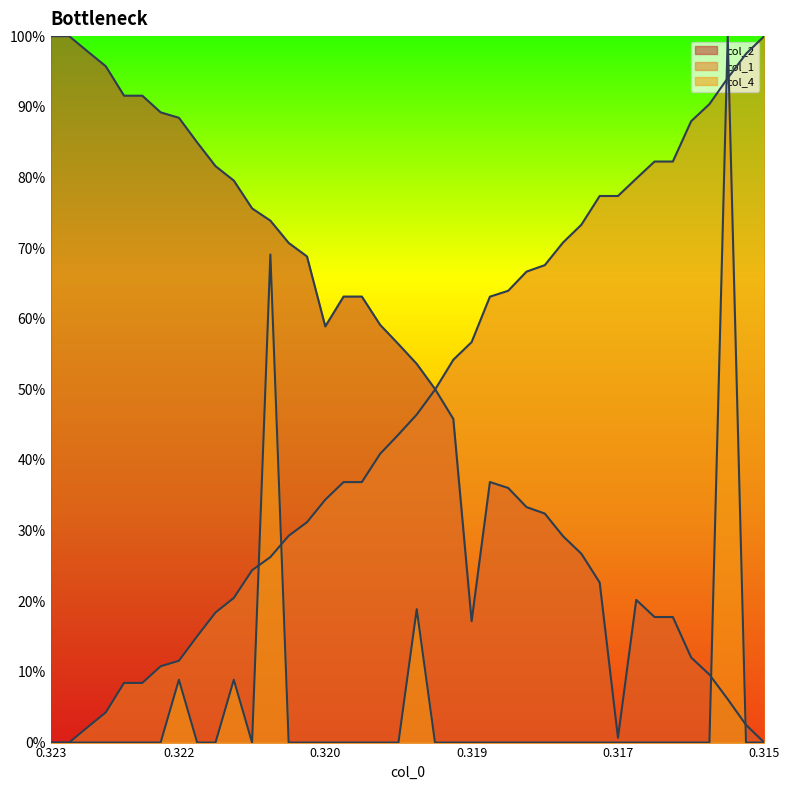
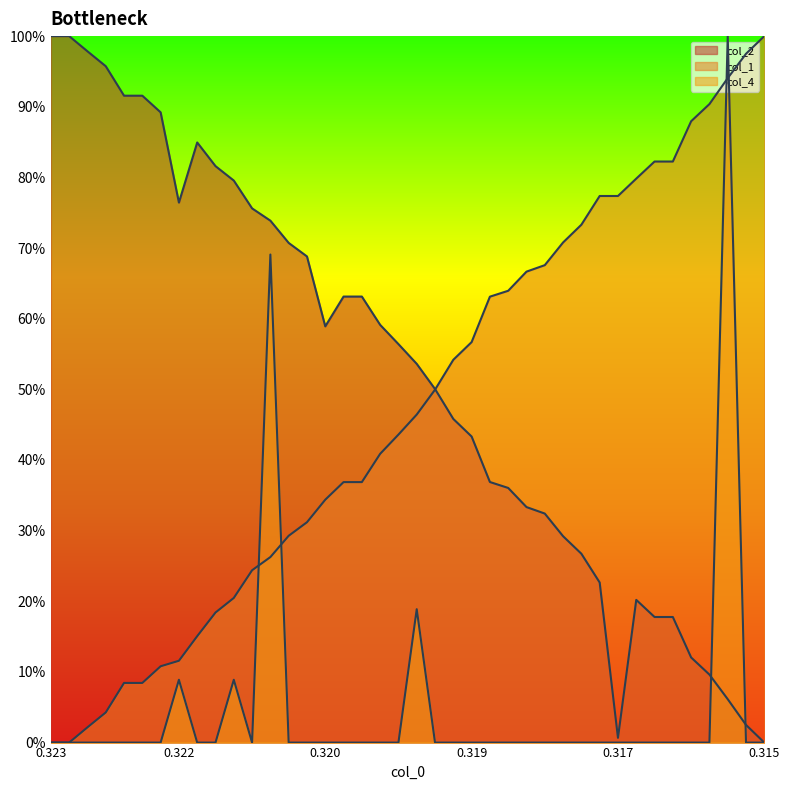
  {
    "col_2": {
      "0.323": "100%",
-     "0.322": "88%",
+     "0.322": "76%",
      "0.320": "59%",
-     "0.319": "17%",
+     "0.319": "43%",
      "0.317": "1%"
    }
  }
